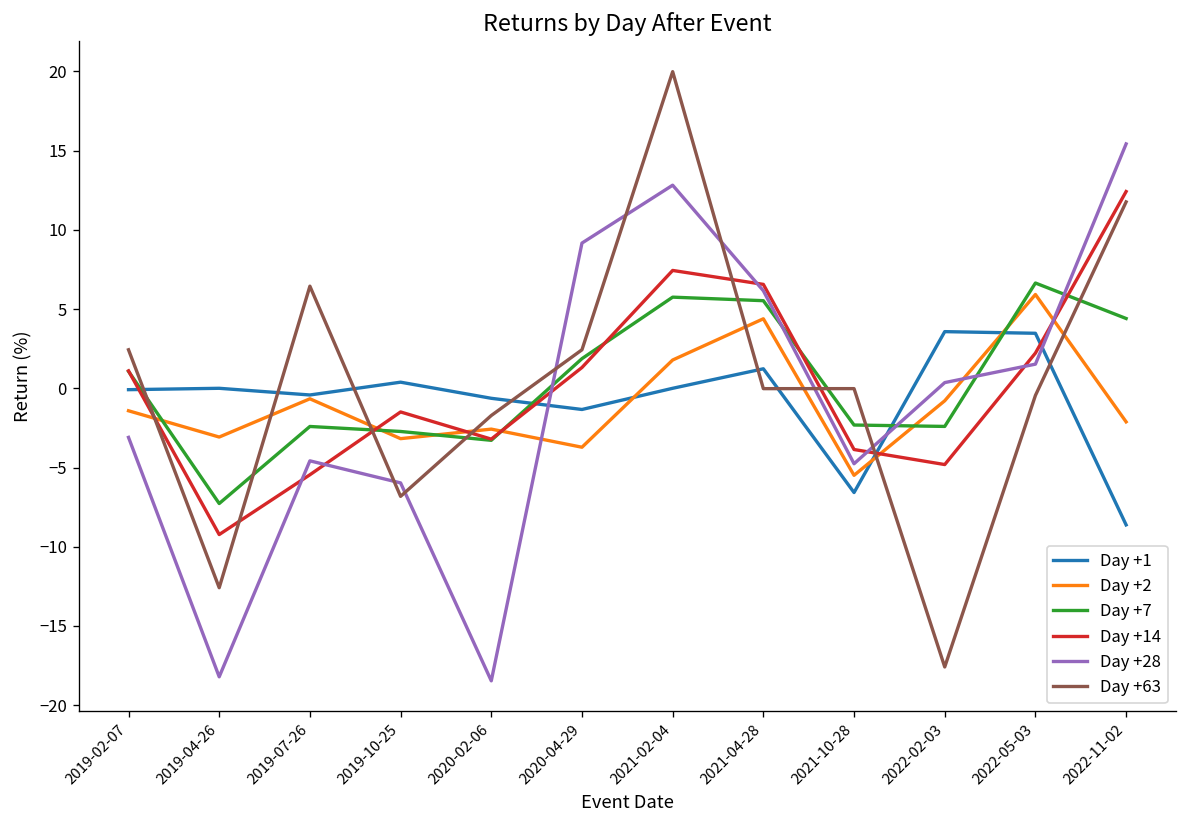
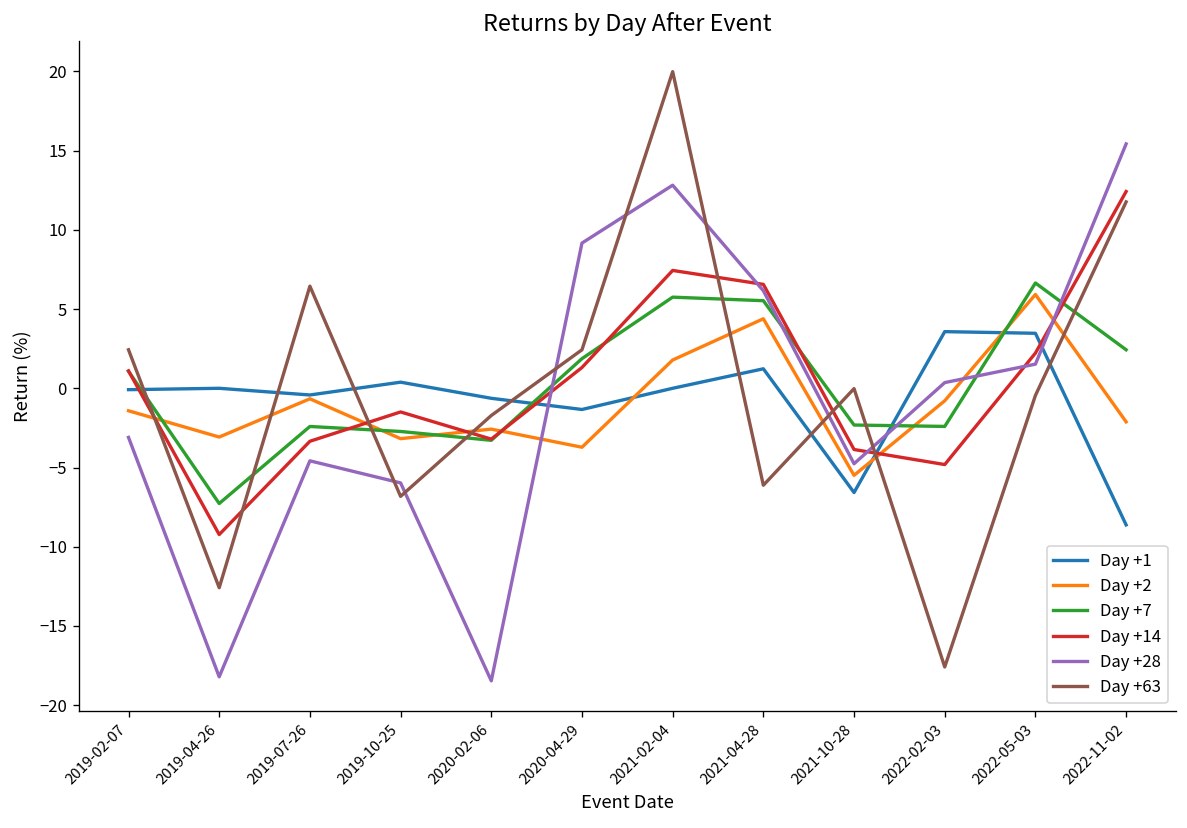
  {
    "Day +1": {
      "2019-02-07": -0.1,
      "2019-04-26": 0.0,
      "2019-07-26": -0.4,
      "2019-10-25": 0.4,
      "2020-02-06": -0.6,
      "2020-04-29": -1.3,
      "2021-02-04": 0.0,
      "2021-04-28": 1.2,
      "2021-10-28": -6.6,
      "2022-02-03": 3.6,
      "2022-05-03": 3.5,
      "2022-11-02": -8.6
    },
    "Day +2": {
      "2019-02-07": -1.4,
      "2019-04-26": -3.1,
      "2019-07-26": -0.7,
      "2019-10-25": -3.2,
      "2020-02-06": -2.6,
      "2020-04-29": -3.7,
      "2021-02-04": 1.8,
      "2021-04-28": 4.4,
      "2021-10-28": -5.5,
      "2022-02-03": -0.8,
      "2022-05-03": 5.9,
      "2022-11-02": -2.1
    },
    "Day +7": {
      "2019-04-26": -7.3,
      "2019-07-26": -2.4,
      "2019-10-25": -2.7,
      "2020-04-29": 1.9,
      "2021-02-04": 5.8,
      "2021-04-28": 5.5,
      "2021-10-28": -2.3,
      "2022-02-03": -2.4,
      "2022-05-03": 6.6,
-     "2022-11-02": 4.4
+     "2022-11-02": 2.4
    },
    "Day +14": {
      "2019-04-26": -9.2,
-     "2019-07-26": -5.5,
+     "2019-07-26": -3.3,
      "2019-10-25": -1.5,
      "2020-04-29": 1.3,
      "2021-02-04": 7.4,
      "2021-04-28": 6.6,
      "2021-10-28": -3.9,
      "2022-02-03": -4.8,
      "2022-05-03": 2.2,
      "2022-11-02": 12.4
    },
    "Day +28": {
      "2019-02-07": -3.1,
      "2019-04-26": -18.2,
      "2019-07-26": -4.6,
      "2019-10-25": -6.0,
      "2020-02-06": -18.5,
      "2020-04-29": 9.2,
      "2021-02-04": 12.8,
      "2021-04-28": 6.2,
      "2021-10-28": -4.8,
      "2022-02-03": 0.4,
      "2022-05-03": 1.5,
      "2022-11-02": 15.4
    },
    "Day +63": {
      "2019-02-07": 2.4,
      "2019-04-26": -12.6,
      "2019-07-26": 6.4,
      "2019-10-25": -6.8,
      "2020-02-06": -1.7,
      "2020-04-29": 2.4,
      "2021-02-04": 20.0,
-     "2021-04-28": 0.0,
+     "2021-04-28": -6.1,
      "2021-10-28": 0.0,
      "2022-02-03": -17.6,
      "2022-05-03": -0.4,
      "2022-11-02": 11.8
    }
  }
